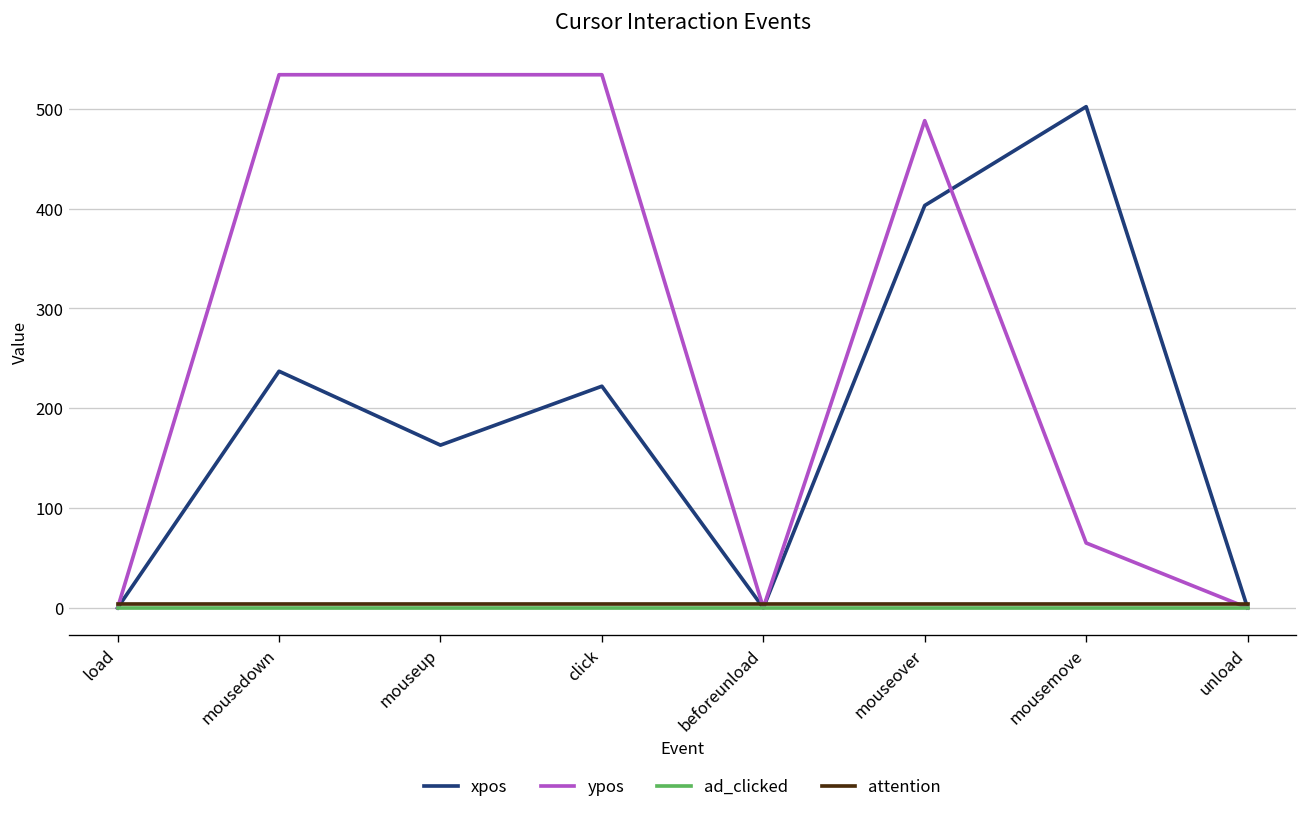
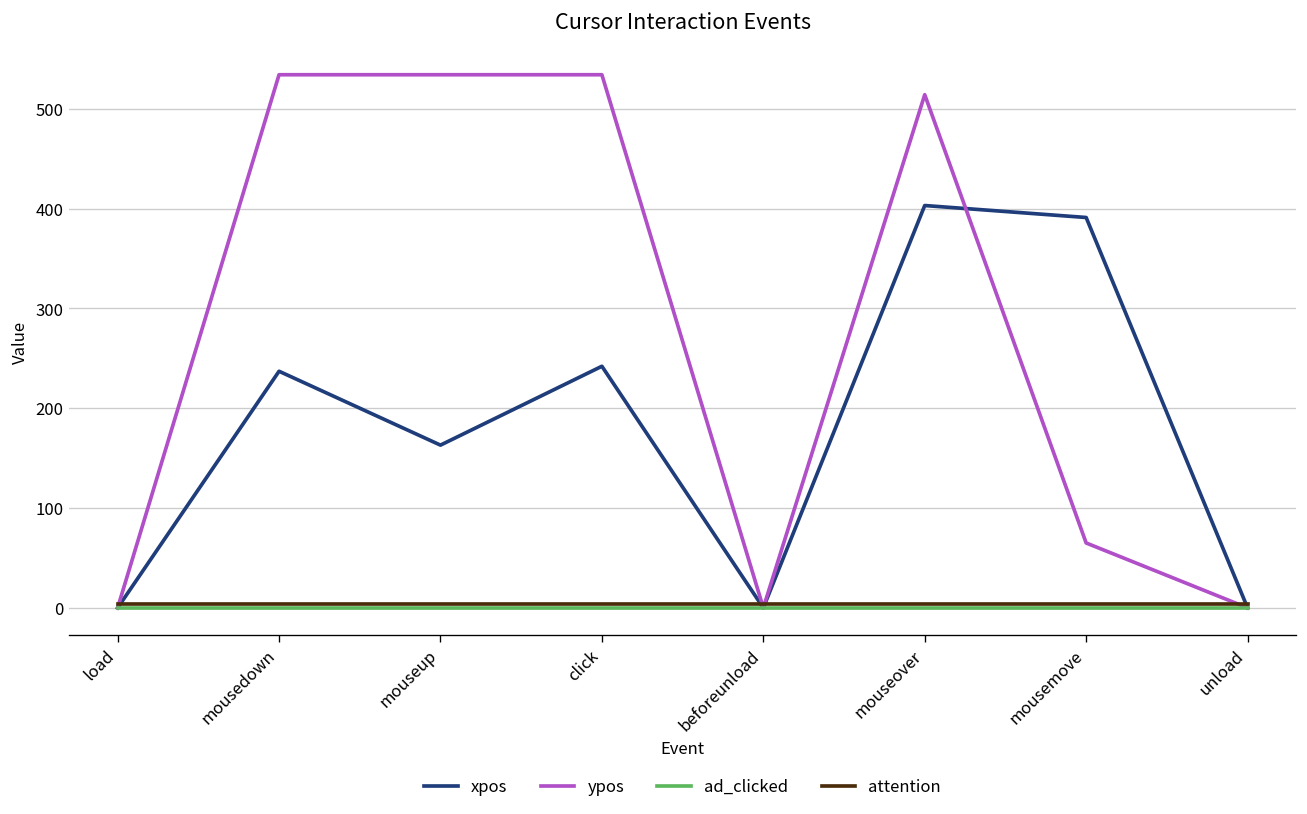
  {
    "xpos": {
      "mousedown": 240,
      "mouseup": 160,
-     "click": 220,
+     "click": 240,
      "mouseover": 400,
-     "mousemove": 500
+     "mousemove": 390
    },
    "ypos": {
      "mousedown": 530,
      "mouseup": 530,
      "click": 530,
-     "mouseover": 490,
+     "mouseover": 510,
      "mousemove": 70
    },
    "ad_clicked": {
      "mousedown": 0,
      "mouseup": 0,
      "click": 0,
      "mouseover": 0,
      "mousemove": 0
    },
    "attention": {
      "load": 0,
      "mousedown": 0,
      "mouseup": 0,
      "click": 0,
      "beforeunload": 0,
      "mouseover": 0,
      "mousemove": 0,
      "unload": 0
    }
  }
